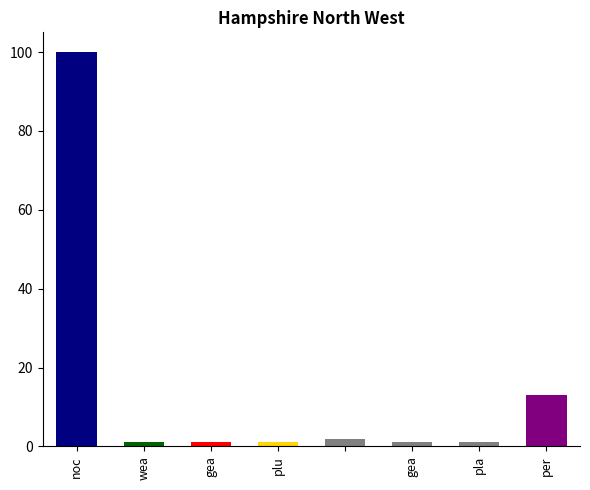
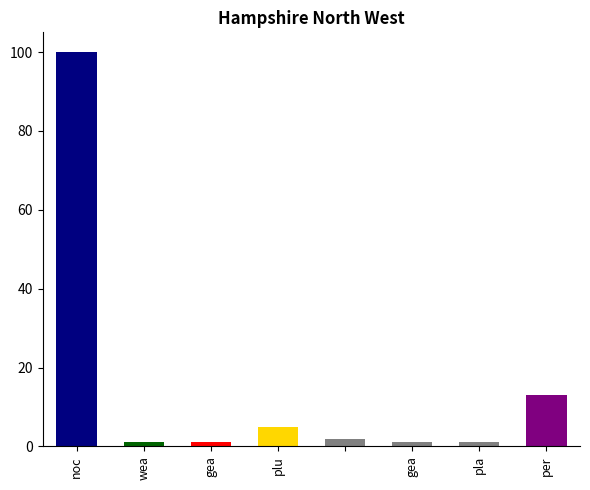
  {
    "noc": 100,
    "wea": 1,
-   "plu": 1,
+   "plu": 5,
    "pla": 1,
    "per": 13
  }
